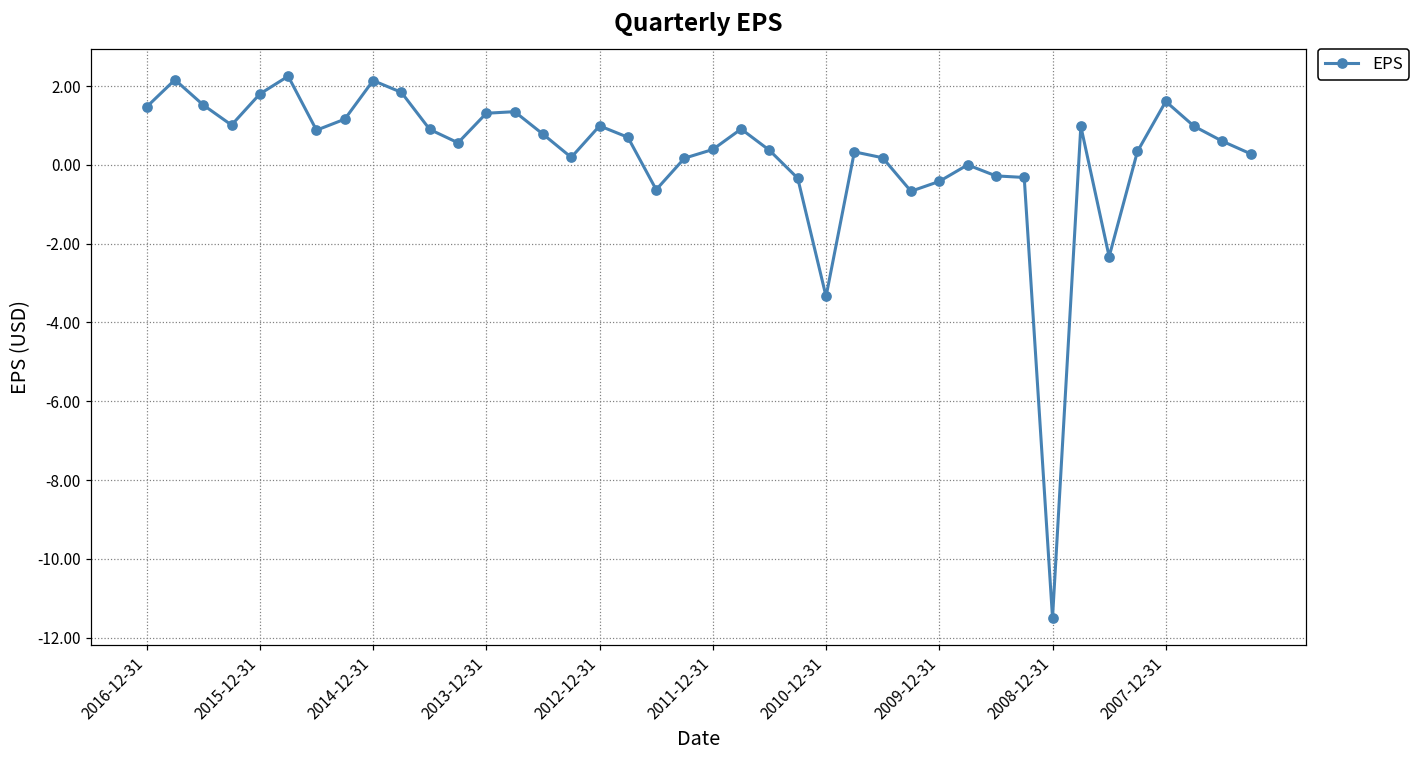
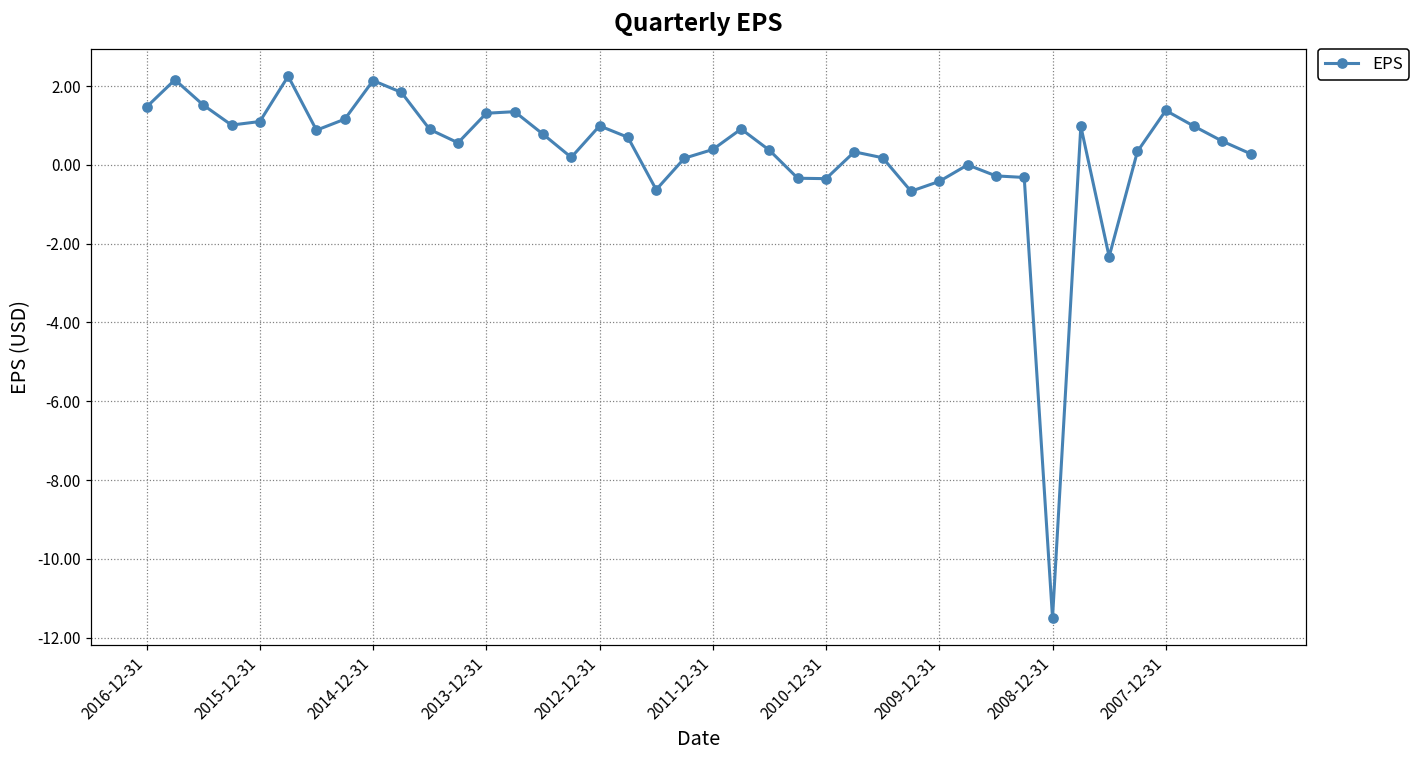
  {
    "2016-12-31": 1.5,
-   "2015-12-31": 1.8,
+   "2015-12-31": 1.1,
    "2014-12-31": 2.1,
    "2013-12-31": 1.3,
    "2012-12-31": 1.0,
    "2011-12-31": 0.4,
-   "2010-12-31": -3.3,
+   "2010-12-31": -0.4,
    "2009-12-31": -0.4,
    "2008-12-31": -11.5,
-   "2007-12-31": 1.6
+   "2007-12-31": 1.4
  }
